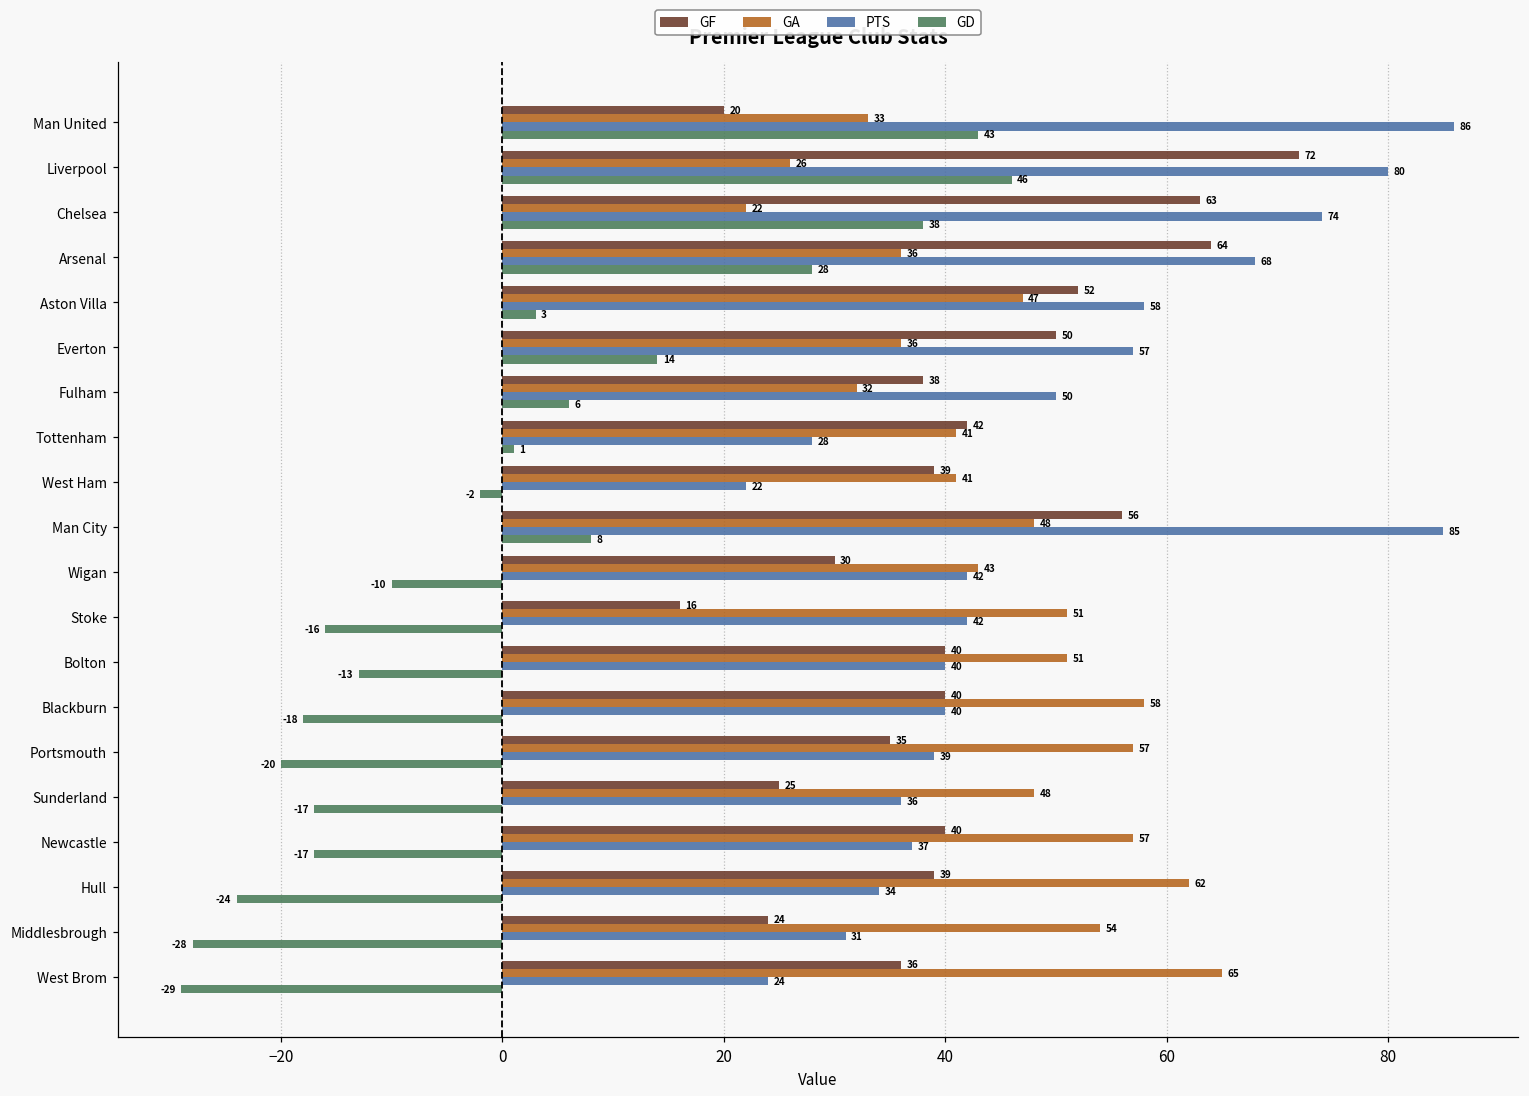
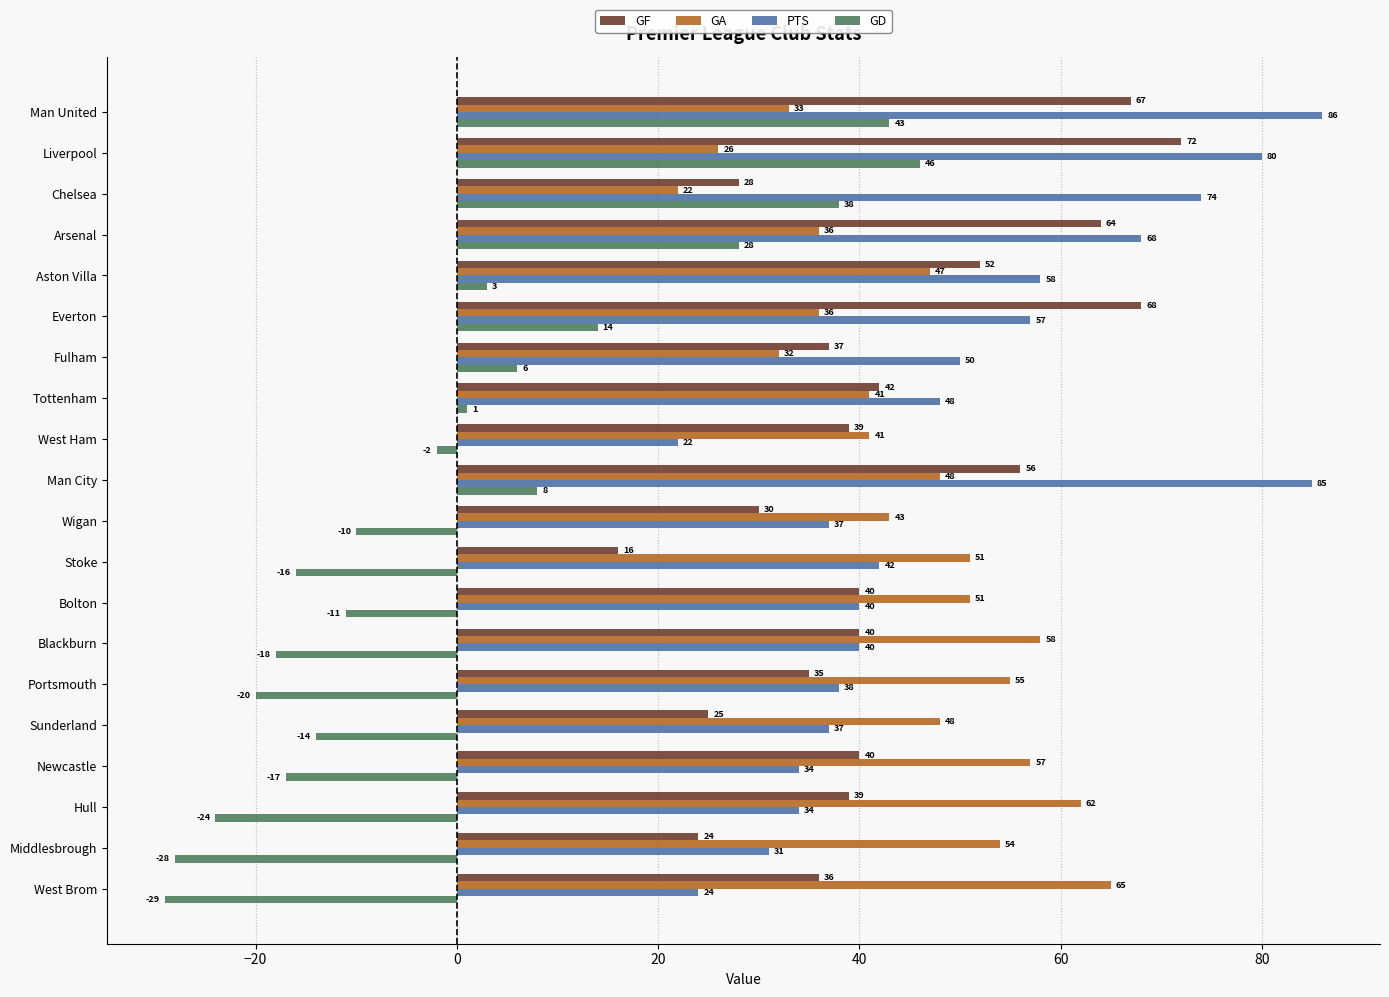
  {
    "GF": {
-     "Man United": 20,
+     "Man United": 67,
      "Liverpool": 72,
-     "Chelsea": 63,
+     "Chelsea": 28,
      "Arsenal": 64,
      "Aston Villa": 52,
-     "Everton": 50,
-     "Fulham": 38,
+     "Everton": 68,
+     "Fulham": 37,
      "Tottenham": 42,
      "West Ham": 39,
      "Man City": 56,
      "Wigan": 30,
      "Stoke": 16,
      "Bolton": 40,
      "Blackburn": 40,
      "Portsmouth": 35,
      "Sunderland": 25,
      "Newcastle": 40,
      "Hull": 39,
      "Middlesbrough": 24,
      "West Brom": 36
    },
    "GA": {
      "Man United": 33,
      "Liverpool": 26,
      "Chelsea": 22,
      "Arsenal": 36,
      "Aston Villa": 47,
      "Everton": 36,
      "Fulham": 32,
      "Tottenham": 41,
      "West Ham": 41,
      "Man City": 48,
      "Wigan": 43,
      "Stoke": 51,
      "Bolton": 51,
      "Blackburn": 58,
-     "Portsmouth": 57,
+     "Portsmouth": 55,
      "Sunderland": 48,
      "Newcastle": 57,
      "Hull": 62,
      "Middlesbrough": 54,
      "West Brom": 65
    },
    "PTS": {
      "Man United": 86,
      "Liverpool": 80,
      "Chelsea": 74,
      "Arsenal": 68,
      "Aston Villa": 58,
      "Everton": 57,
      "Fulham": 50,
-     "Tottenham": 28,
+     "Tottenham": 48,
      "West Ham": 22,
      "Man City": 85,
-     "Wigan": 42,
+     "Wigan": 37,
      "Stoke": 42,
      "Bolton": 40,
      "Blackburn": 40,
-     "Portsmouth": 39,
-     "Sunderland": 36,
-     "Newcastle": 37,
+     "Portsmouth": 38,
+     "Sunderland": 37,
+     "Newcastle": 34,
      "Hull": 34,
      "Middlesbrough": 31,
      "West Brom": 24
    },
    "GD": {
      "Man United": 43,
      "Liverpool": 46,
      "Chelsea": 38,
      "Arsenal": 28,
      "Aston Villa": 3,
      "Everton": 14,
      "Fulham": 6,
      "Tottenham": 1,
      "West Ham": -2,
      "Man City": 8,
      "Wigan": -10,
      "Stoke": -16,
-     "Bolton": -13,
+     "Bolton": -11,
      "Blackburn": -18,
      "Portsmouth": -20,
-     "Sunderland": -17,
+     "Sunderland": -14,
      "Newcastle": -17,
      "Hull": -24,
      "Middlesbrough": -28,
      "West Brom": -29
    }
  }
